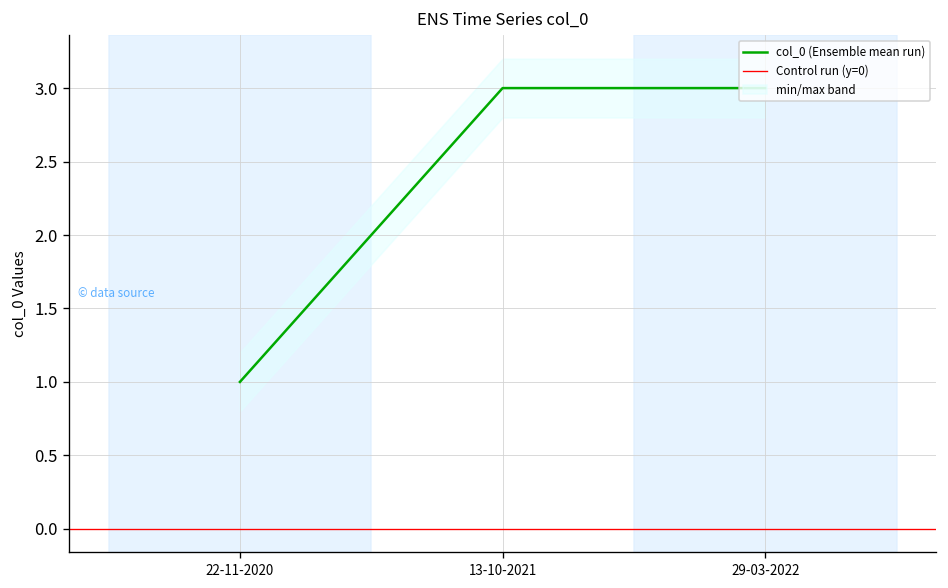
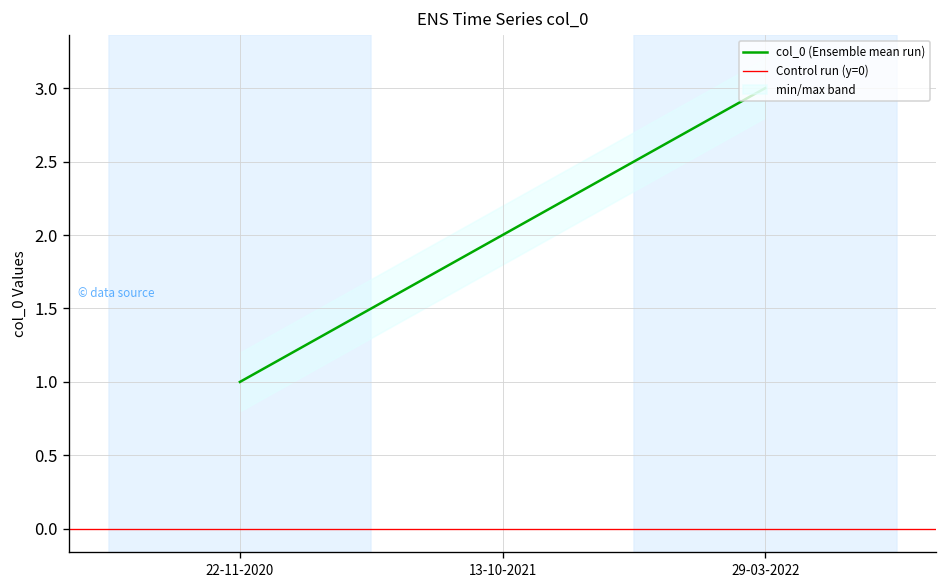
  {
    "col_0 (Ensemble mean run)": {
      "22-11-2020": 1,
-     "13-10-2021": 3
+     "13-10-2021": 2
    }
  }
